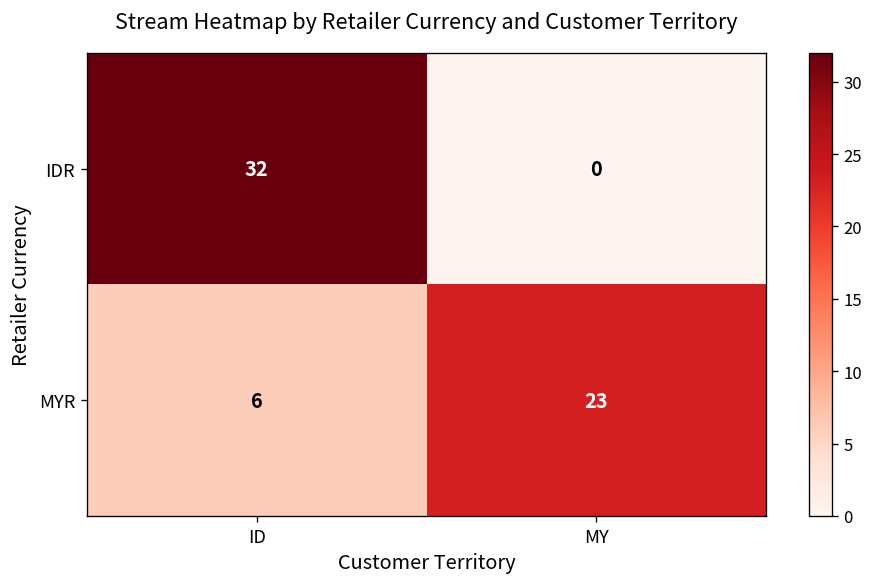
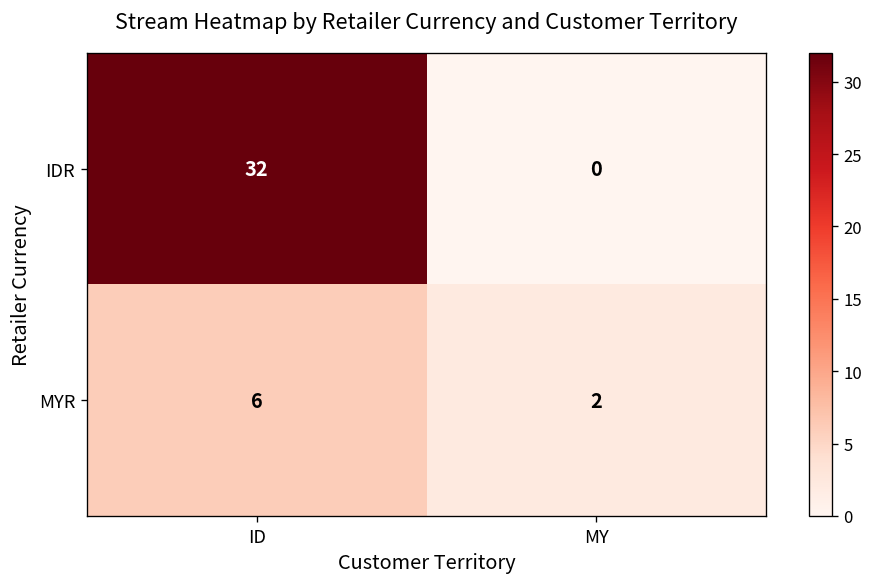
  {
    "IDR": {
      "ID": 32,
      "MY": 0
    },
    "MYR": {
      "ID": 6,
-     "MY": 23
+     "MY": 2
    }
  }
